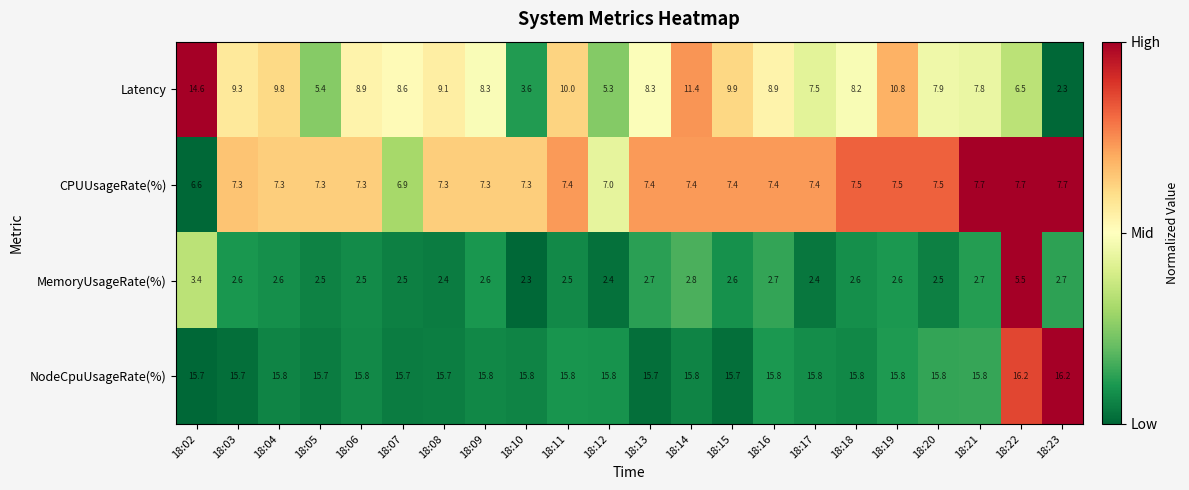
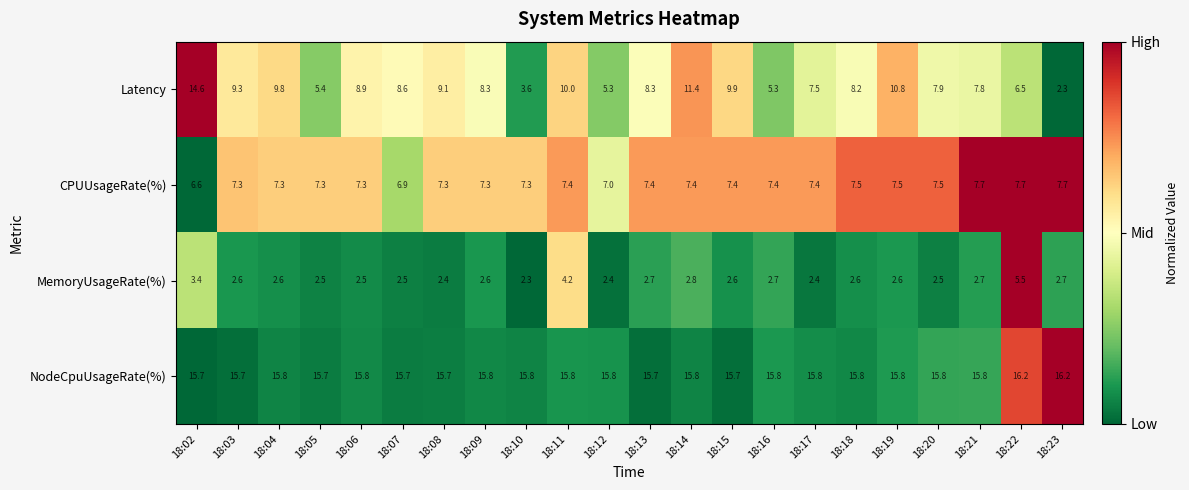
  {
    "Latency": {
      "18:02": 14.6,
      "18:03": 9.3,
      "18:04": 9.8,
      "18:05": 5.4,
      "18:06": 8.9,
      "18:07": 8.6,
      "18:08": 9.1,
      "18:09": 8.3,
      "18:10": 3.6,
      "18:11": 10.0,
      "18:12": 5.3,
      "18:13": 8.3,
      "18:14": 11.4,
      "18:15": 9.9,
-     "18:16": 8.9,
+     "18:16": 5.3,
      "18:17": 7.5,
      "18:18": 8.2,
      "18:19": 10.8,
      "18:20": 7.9,
      "18:21": 7.8,
      "18:22": 6.5,
      "18:23": 2.3
    },
    "CPUUsageRate(%)": {
      "18:02": 6.6,
      "18:03": 7.3,
      "18:04": 7.3,
      "18:05": 7.3,
      "18:06": 7.3,
      "18:07": 6.9,
      "18:08": 7.3,
      "18:09": 7.3,
      "18:10": 7.3,
      "18:11": 7.4,
      "18:12": 7.0,
      "18:13": 7.4,
      "18:14": 7.4,
      "18:15": 7.4,
      "18:16": 7.4,
      "18:17": 7.4,
      "18:18": 7.5,
      "18:19": 7.5,
      "18:20": 7.5,
      "18:21": 7.7,
      "18:22": 7.7,
      "18:23": 7.7
    },
    "MemoryUsageRate(%)": {
      "18:02": 3.4,
      "18:03": 2.6,
      "18:04": 2.6,
      "18:05": 2.5,
      "18:06": 2.5,
      "18:07": 2.5,
      "18:08": 2.4,
      "18:09": 2.6,
      "18:10": 2.3,
-     "18:11": 2.5,
+     "18:11": 4.2,
      "18:12": 2.4,
      "18:13": 2.7,
      "18:14": 2.8,
      "18:15": 2.6,
      "18:16": 2.7,
      "18:17": 2.4,
      "18:18": 2.6,
      "18:19": 2.6,
      "18:20": 2.5,
      "18:21": 2.7,
      "18:22": 5.5,
      "18:23": 2.7
    },
    "NodeCpuUsageRate(%)": {
      "18:02": 15.7,
      "18:03": 15.7,
      "18:04": 15.8,
      "18:05": 15.7,
      "18:06": 15.8,
      "18:07": 15.7,
      "18:08": 15.7,
      "18:09": 15.8,
      "18:10": 15.8,
      "18:11": 15.8,
      "18:12": 15.8,
      "18:13": 15.7,
      "18:14": 15.8,
      "18:15": 15.7,
      "18:16": 15.8,
      "18:17": 15.8,
      "18:18": 15.8,
      "18:19": 15.8,
      "18:20": 15.8,
      "18:21": 15.8,
      "18:22": 16.2,
      "18:23": 16.2
    }
  }
